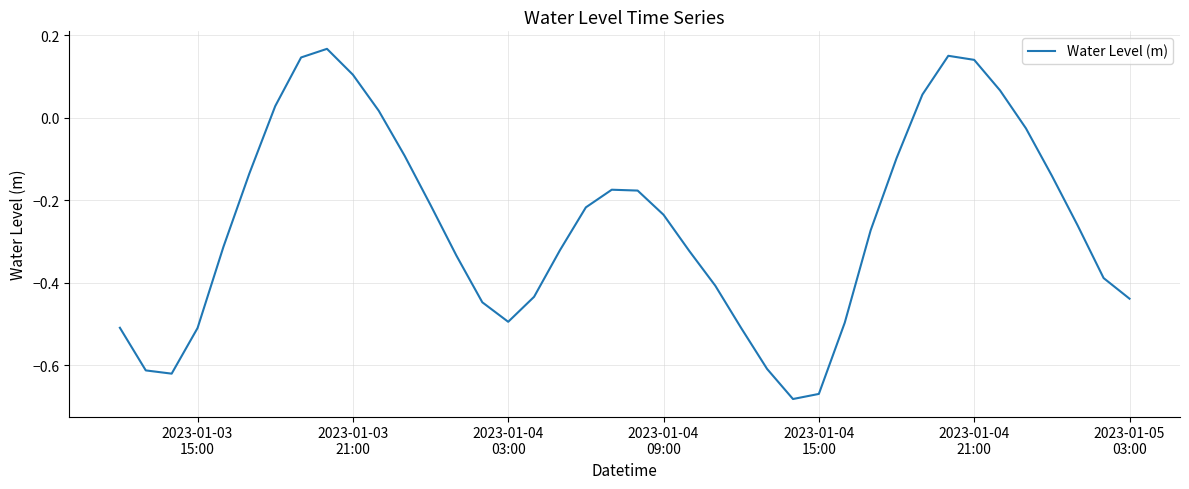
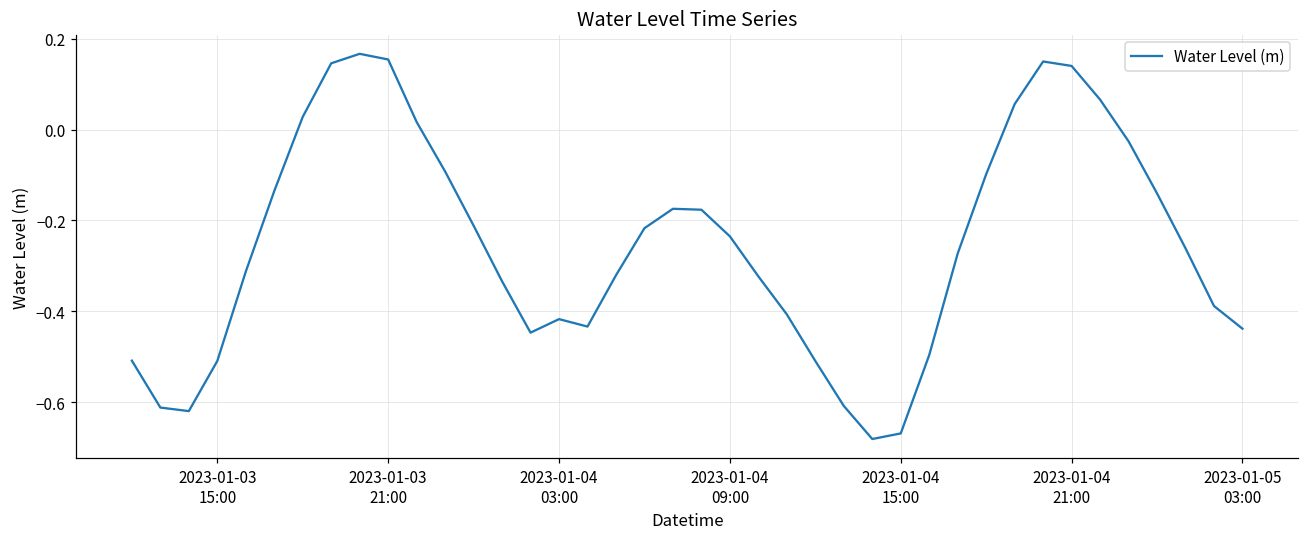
  {
    "2023-01-03 15:00": -0.51,
-   "2023-01-03 21:00": 0.10,
-   "2023-01-04 03:00": -0.49,
+   "2023-01-03 21:00": 0.15,
+   "2023-01-04 03:00": -0.42,
    "2023-01-04 09:00": -0.23,
    "2023-01-04 15:00": -0.67,
    "2023-01-04 21:00": 0.14,
    "2023-01-05 03:00": -0.44
  }
